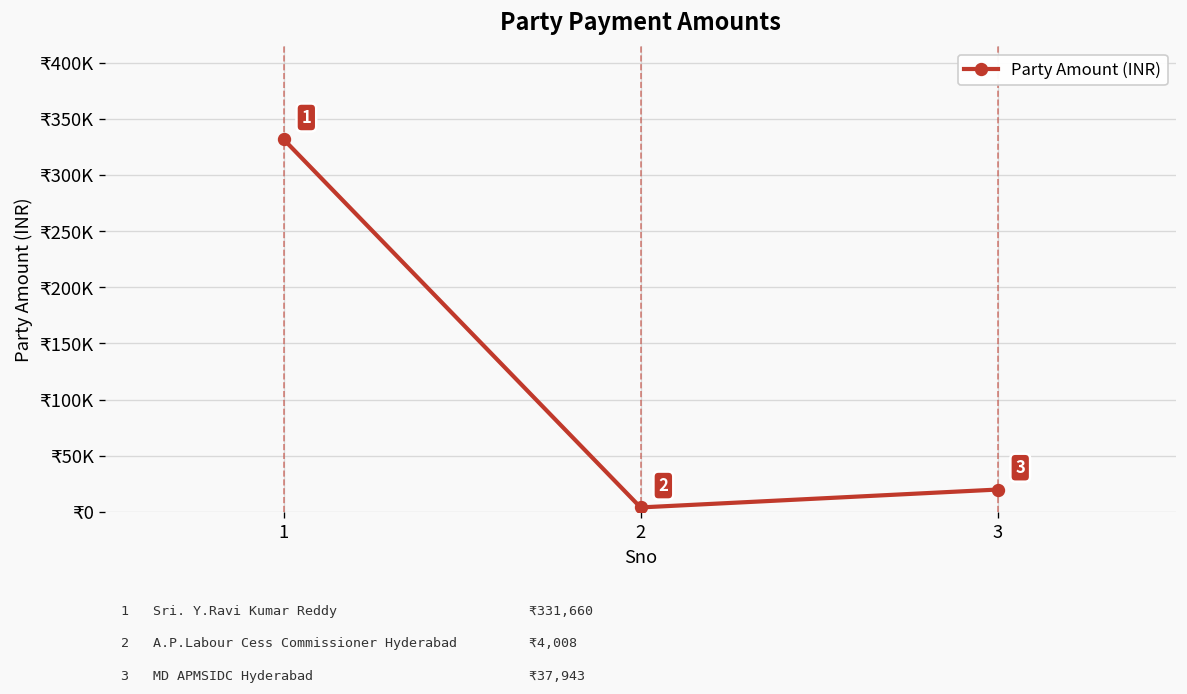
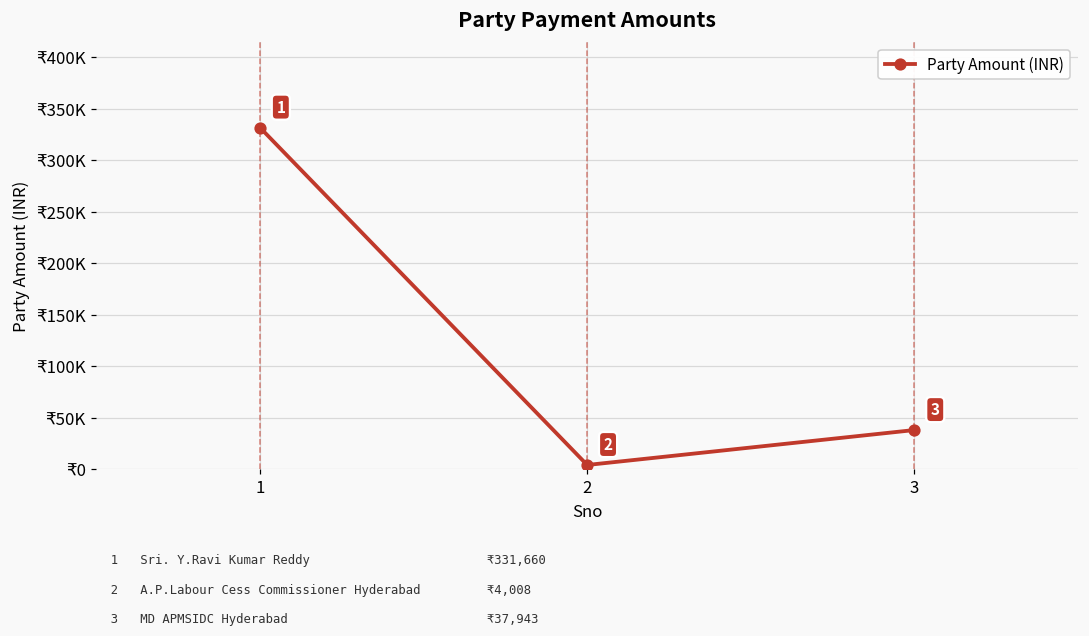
  {
-   "3": "₹20000"
+   "3": "₹40000"
  }
